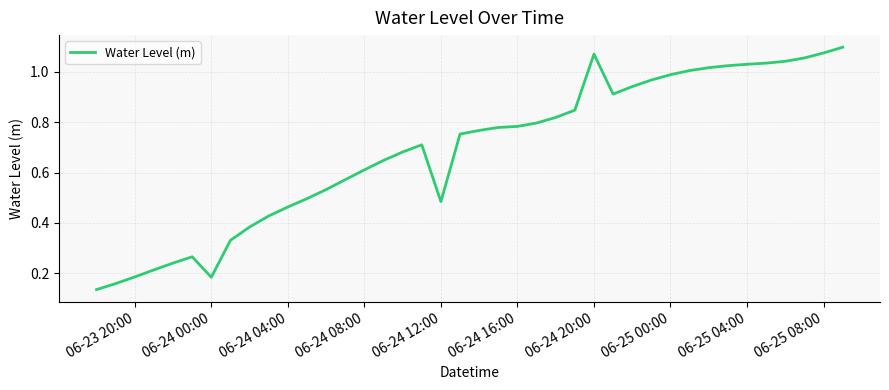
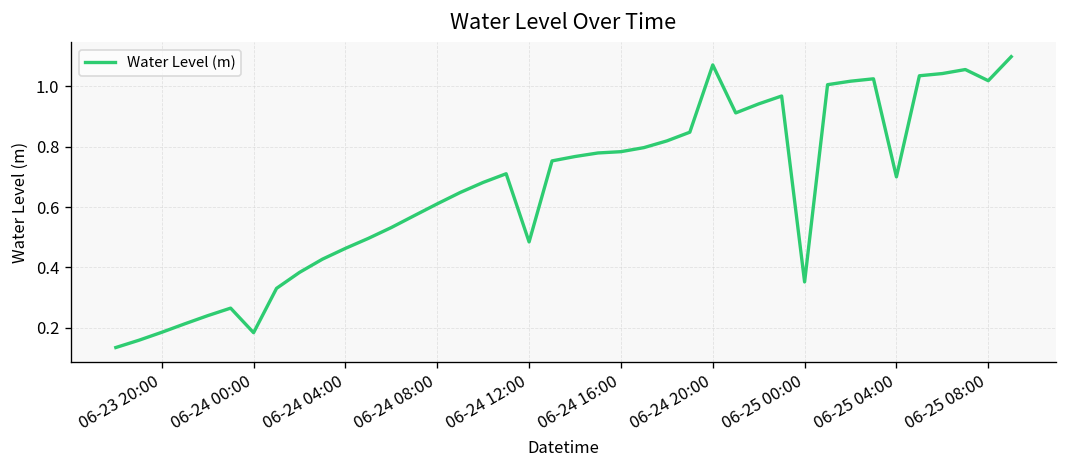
  {
    "06-23 20:00": 0.18,
    "06-24 00:00": 0.18,
    "06-24 04:00": 0.46,
    "06-24 08:00": 0.61,
    "06-24 12:00": 0.48,
    "06-24 16:00": 0.78,
    "06-24 20:00": 1.07,
-   "06-25 00:00": 0.99,
-   "06-25 04:00": 1.03,
-   "06-25 08:00": 1.08
+   "06-25 00:00": 0.35,
+   "06-25 04:00": 0.70,
+   "06-25 08:00": 1.02
  }
